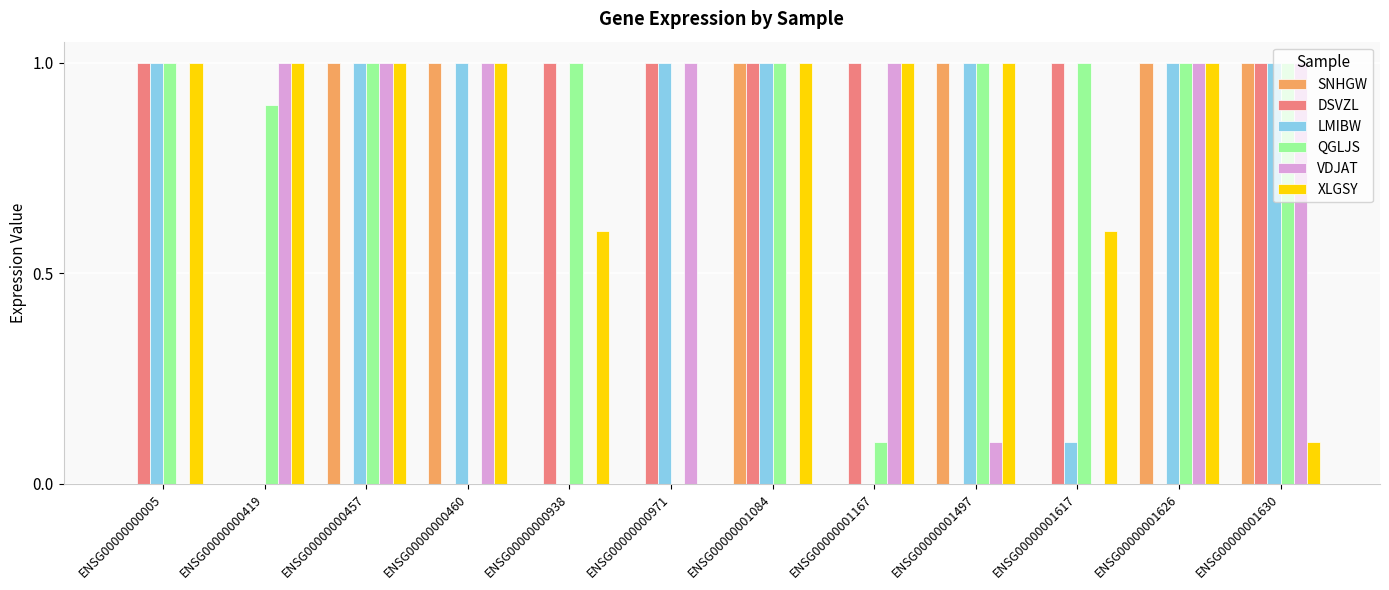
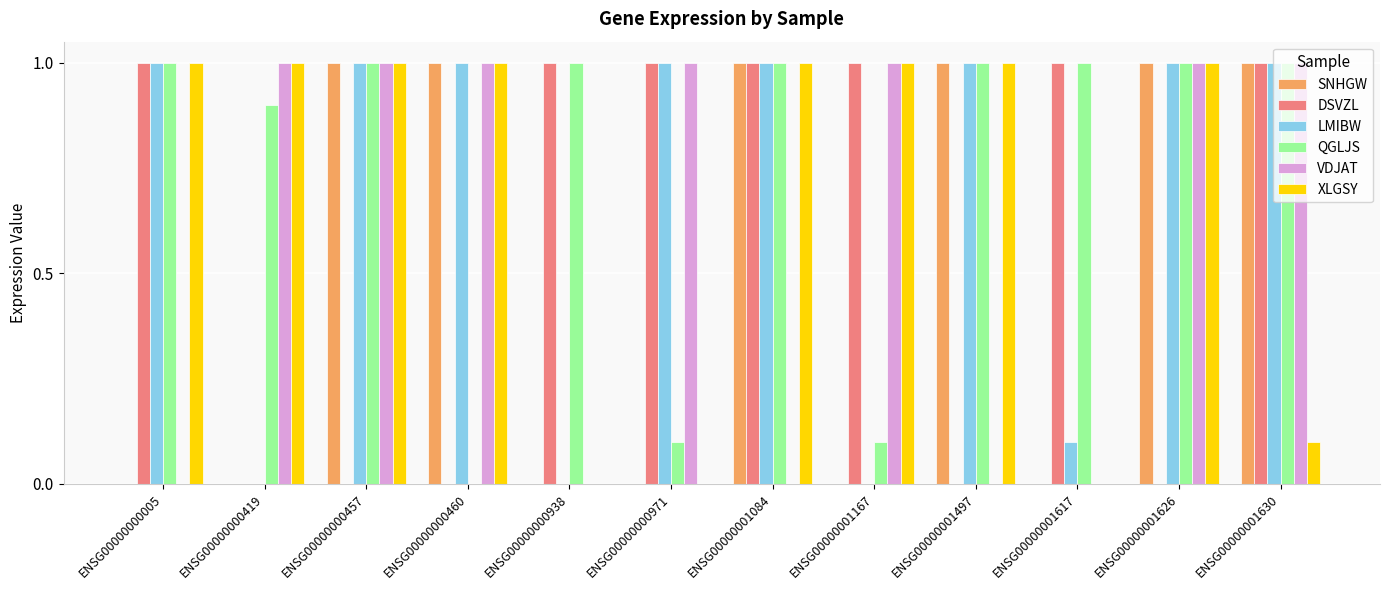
  {
    "LMIBW": {
      "ENSG00000000005": 1.0,
      "ENSG00000000419": 0.0,
      "ENSG00000000457": 1.0,
      "ENSG00000000460": 1.0,
      "ENSG00000000938": 0.0,
      "ENSG00000000971": 1.0,
      "ENSG00000001084": 1.0,
      "ENSG00000001167": 0.0,
      "ENSG00000001497": 1.0,
      "ENSG00000001617": 0.1,
      "ENSG00000001626": 1.0
    },
    "QGLJS": {
      "ENSG00000000005": 1.0,
      "ENSG00000000419": 0.9,
      "ENSG00000000457": 1.0,
      "ENSG00000000460": 0.0,
      "ENSG00000000938": 1.0,
-     "ENSG00000000971": 0.0,
+     "ENSG00000000971": 0.1,
      "ENSG00000001084": 1.0,
      "ENSG00000001167": 0.1,
      "ENSG00000001497": 1.0,
      "ENSG00000001617": 1.0,
      "ENSG00000001626": 1.0
    },
    "VDJAT": {
      "ENSG00000000005": 0.0,
      "ENSG00000000419": 1.0,
      "ENSG00000000457": 1.0,
      "ENSG00000000460": 1.0,
      "ENSG00000000938": 0.0,
      "ENSG00000000971": 1.0,
      "ENSG00000001084": 0.0,
      "ENSG00000001167": 1.0,
-     "ENSG00000001497": 0.1,
+     "ENSG00000001497": 0.0,
      "ENSG00000001617": 0.0,
      "ENSG00000001626": 1.0
    },
    "XLGSY": {
      "ENSG00000000005": 1.0,
      "ENSG00000000419": 1.0,
      "ENSG00000000457": 1.0,
      "ENSG00000000460": 1.0,
-     "ENSG00000000938": 0.6,
+     "ENSG00000000938": 0.0,
      "ENSG00000000971": 0.0,
      "ENSG00000001084": 1.0,
      "ENSG00000001167": 1.0,
      "ENSG00000001497": 1.0,
-     "ENSG00000001617": 0.6,
+     "ENSG00000001617": 0.0,
      "ENSG00000001626": 1.0,
      "ENSG00000001630": 0.1
    }
  }
